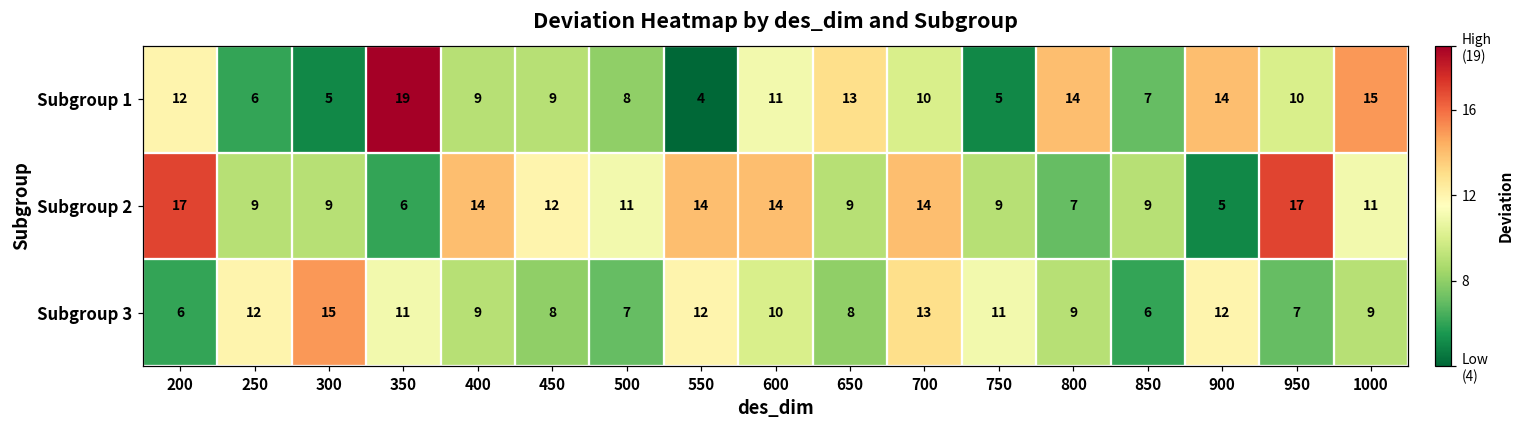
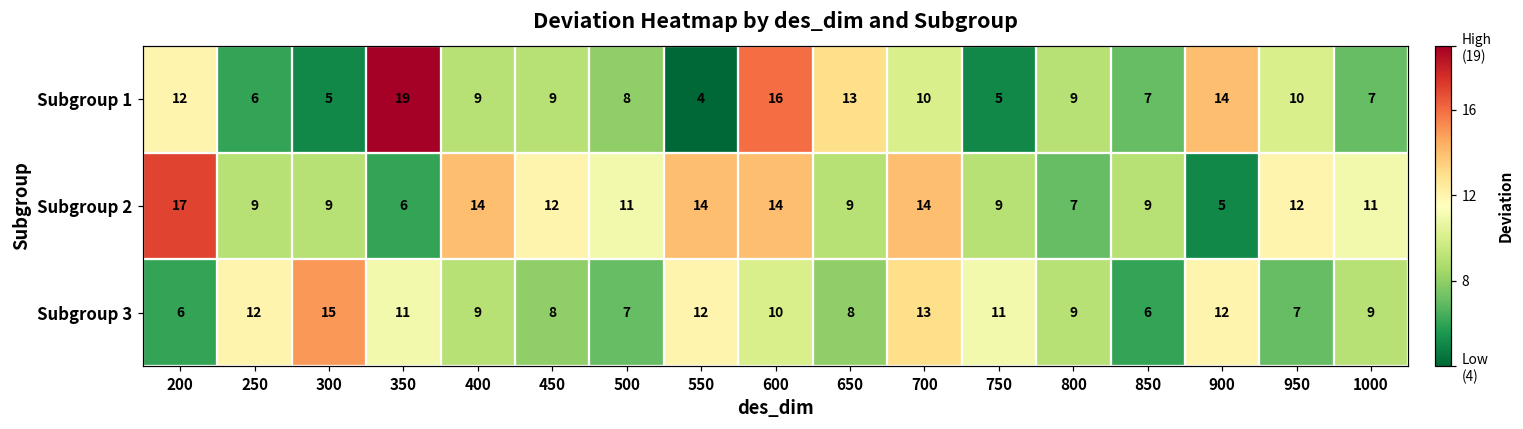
  {
    "Subgroup 1": {
      "200": 12,
      "250": 6,
      "300": 5,
      "350": 19,
      "400": 9,
      "450": 9,
      "500": 8,
      "550": 4,
-     "600": 11,
+     "600": 16,
      "650": 13,
      "700": 10,
      "750": 5,
-     "800": 14,
+     "800": 9,
      "850": 7,
      "900": 14,
      "950": 10,
-     "1000": 15
+     "1000": 7
    },
    "Subgroup 2": {
      "200": 17,
      "250": 9,
      "300": 9,
      "350": 6,
      "400": 14,
      "450": 12,
      "500": 11,
      "550": 14,
      "600": 14,
      "650": 9,
      "700": 14,
      "750": 9,
      "800": 7,
      "850": 9,
      "900": 5,
-     "950": 17,
+     "950": 12,
      "1000": 11
    },
    "Subgroup 3": {
      "200": 6,
      "250": 12,
      "300": 15,
      "350": 11,
      "400": 9,
      "450": 8,
      "500": 7,
      "550": 12,
      "600": 10,
      "650": 8,
      "700": 13,
      "750": 11,
      "800": 9,
      "850": 6,
      "900": 12,
      "950": 7,
      "1000": 9
    }
  }
